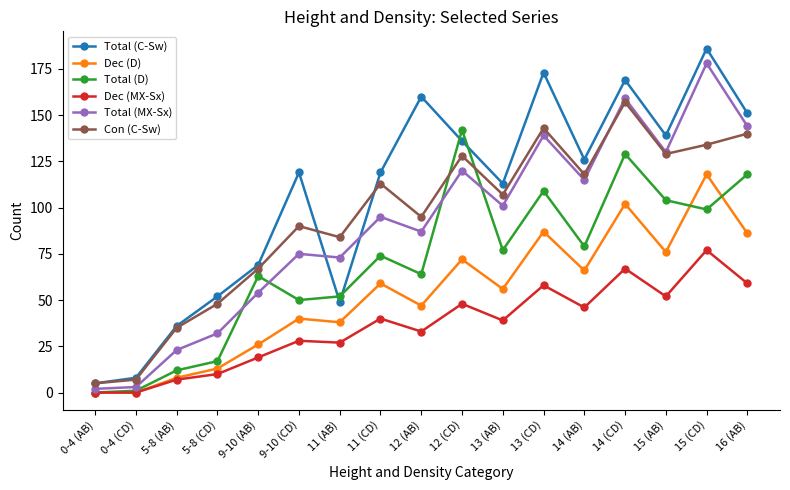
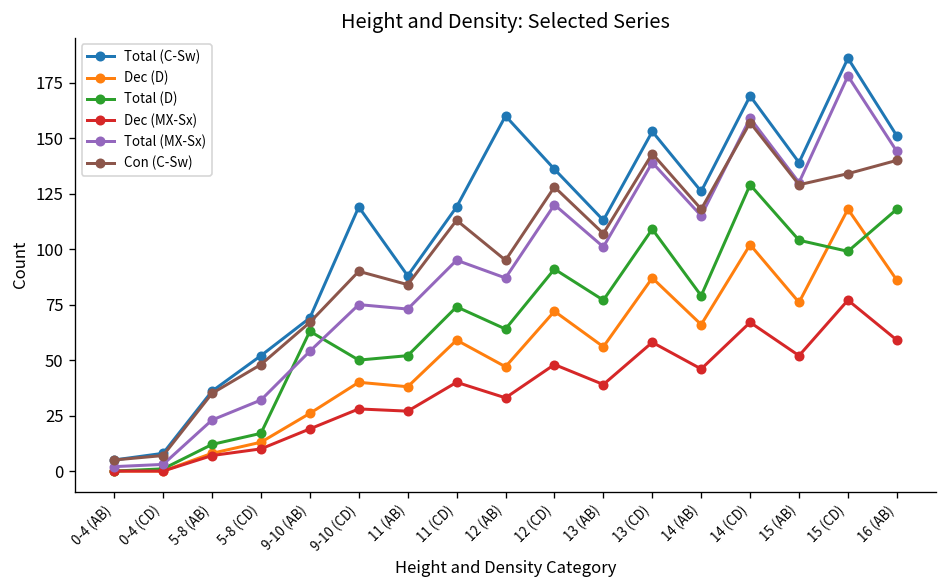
  {
    "Total (C-Sw)": {
      "5-8 (CD)": 52,
      "9-10 (AB)": 69,
      "9-10 (CD)": 119,
-     "11 (AB)": 49,
+     "11 (AB)": 88,
      "11 (CD)": 119,
      "12 (AB)": 160,
      "12 (CD)": 136,
      "13 (AB)": 113,
-     "13 (CD)": 173,
+     "13 (CD)": 153,
      "14 (AB)": 126,
      "14 (CD)": 169,
      "15 (AB)": 139,
      "15 (CD)": 186,
      "16 (AB)": 151
    },
    "Dec (D)": {
      "5-8 (CD)": 13,
      "9-10 (AB)": 26,
      "9-10 (CD)": 40,
      "11 (AB)": 38,
      "11 (CD)": 59,
      "12 (AB)": 47,
      "12 (CD)": 72,
      "13 (AB)": 56,
      "13 (CD)": 87,
      "14 (AB)": 66,
      "14 (CD)": 102,
      "15 (AB)": 76,
      "15 (CD)": 118,
      "16 (AB)": 86
    },
    "Total (D)": {
      "5-8 (AB)": 12,
      "5-8 (CD)": 17,
      "9-10 (AB)": 63,
      "9-10 (CD)": 50,
      "11 (AB)": 52,
      "11 (CD)": 74,
      "12 (AB)": 64,
-     "12 (CD)": 142,
+     "12 (CD)": 91,
      "13 (AB)": 77,
      "13 (CD)": 109,
      "14 (AB)": 79,
      "14 (CD)": 129,
      "15 (AB)": 104,
      "15 (CD)": 99,
      "16 (AB)": 118
    },
    "Dec (MX-Sx)": {
      "5-8 (CD)": 10,
      "9-10 (AB)": 19,
      "9-10 (CD)": 28,
      "11 (AB)": 27,
      "11 (CD)": 40,
      "12 (AB)": 33,
      "12 (CD)": 48,
      "13 (AB)": 39,
      "13 (CD)": 58,
      "14 (AB)": 46,
      "14 (CD)": 67,
      "15 (AB)": 52,
      "15 (CD)": 77,
      "16 (AB)": 59
    },
    "Total (MX-Sx)": {
      "0-4 (AB)": 2,
      "0-4 (CD)": 3,
      "5-8 (AB)": 23,
      "5-8 (CD)": 32,
      "9-10 (AB)": 54,
      "9-10 (CD)": 75,
      "11 (AB)": 73,
      "11 (CD)": 95,
      "12 (AB)": 87,
      "12 (CD)": 120,
      "13 (AB)": 101,
      "13 (CD)": 139,
      "14 (AB)": 115,
      "14 (CD)": 159,
      "15 (CD)": 178,
      "16 (AB)": 144
    },
    "Con (C-Sw)": {
      "5-8 (CD)": 48,
      "9-10 (AB)": 67,
      "9-10 (CD)": 90,
      "11 (AB)": 84,
      "11 (CD)": 113,
      "12 (AB)": 95,
      "12 (CD)": 128,
      "13 (AB)": 107,
      "13 (CD)": 143,
      "14 (AB)": 118,
      "14 (CD)": 157,
      "15 (CD)": 134,
      "16 (AB)": 140
    }
  }
